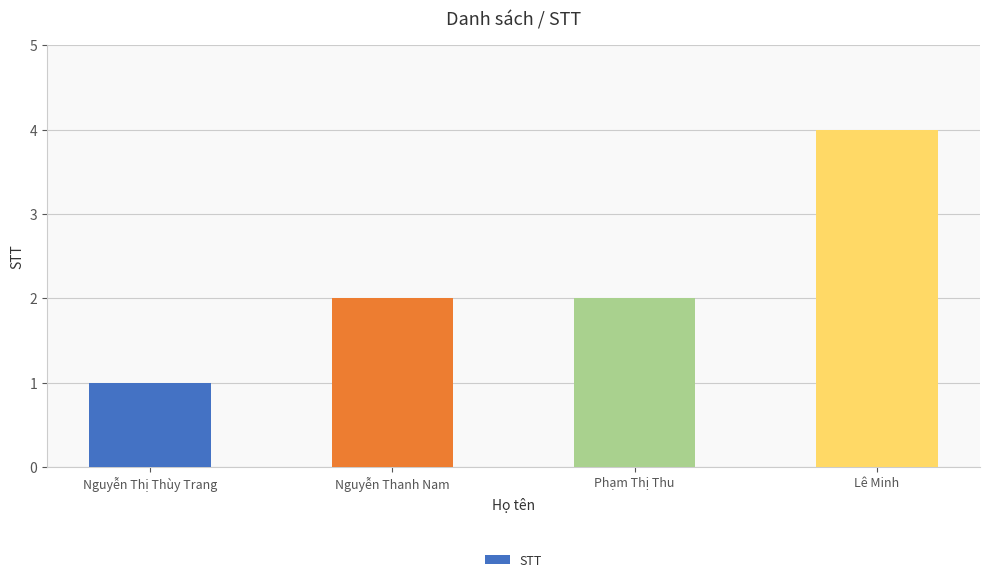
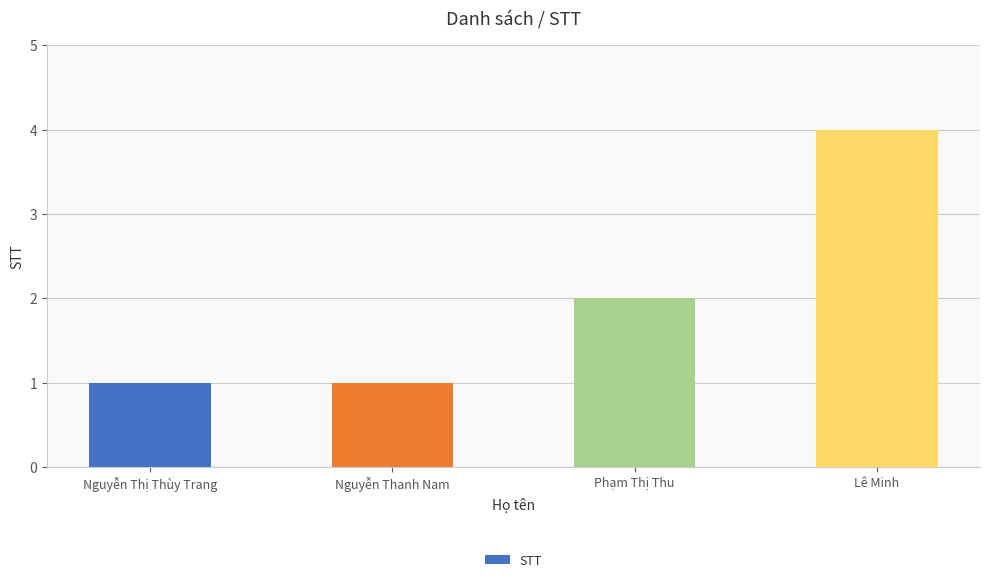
  {
    "Nguyễn Thị Thùy Trang": 1,
-   "Nguyễn Thanh Nam": 2,
+   "Nguyễn Thanh Nam": 1,
    "Phạm Thị Thu": 2,
    "Lê Minh": 4
  }
